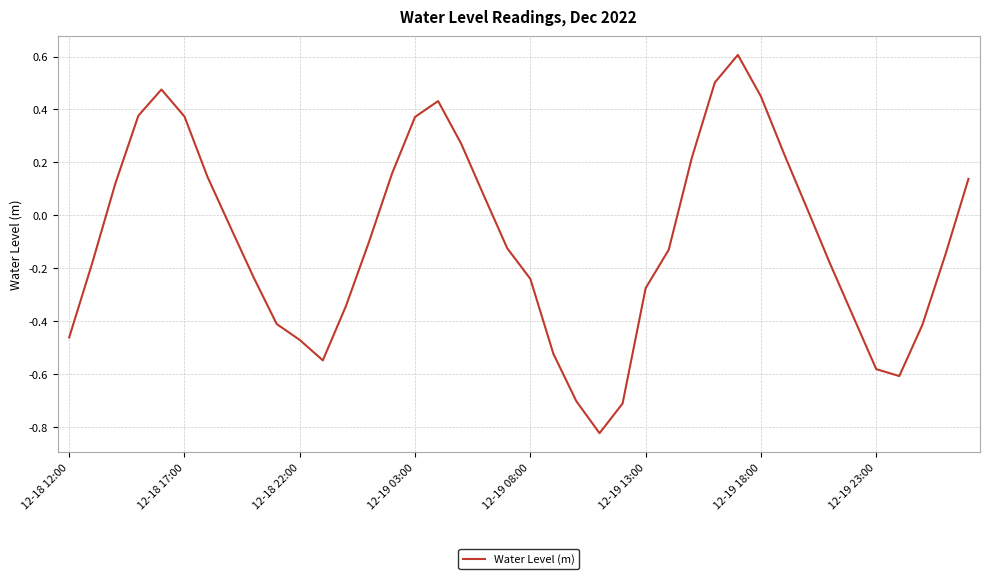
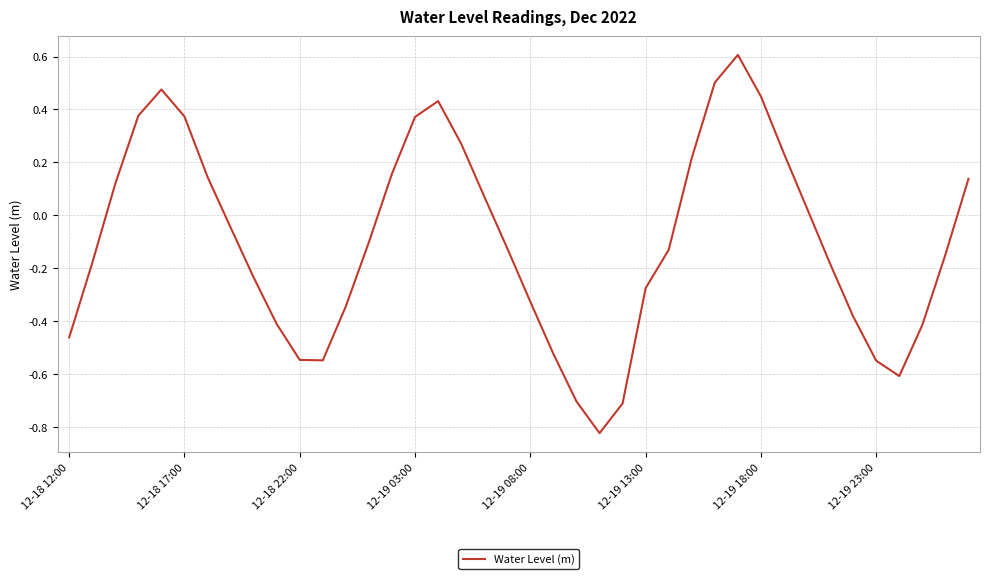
  {
    "12-18 12:00": -0.46,
    "12-18 17:00": 0.37,
-   "12-18 22:00": -0.47,
+   "12-18 22:00": -0.55,
    "12-19 03:00": 0.37,
-   "12-19 08:00": -0.24,
+   "12-19 08:00": -0.33,
    "12-19 13:00": -0.28,
    "12-19 18:00": 0.45,
-   "12-19 23:00": -0.58
+   "12-19 23:00": -0.55
  }
